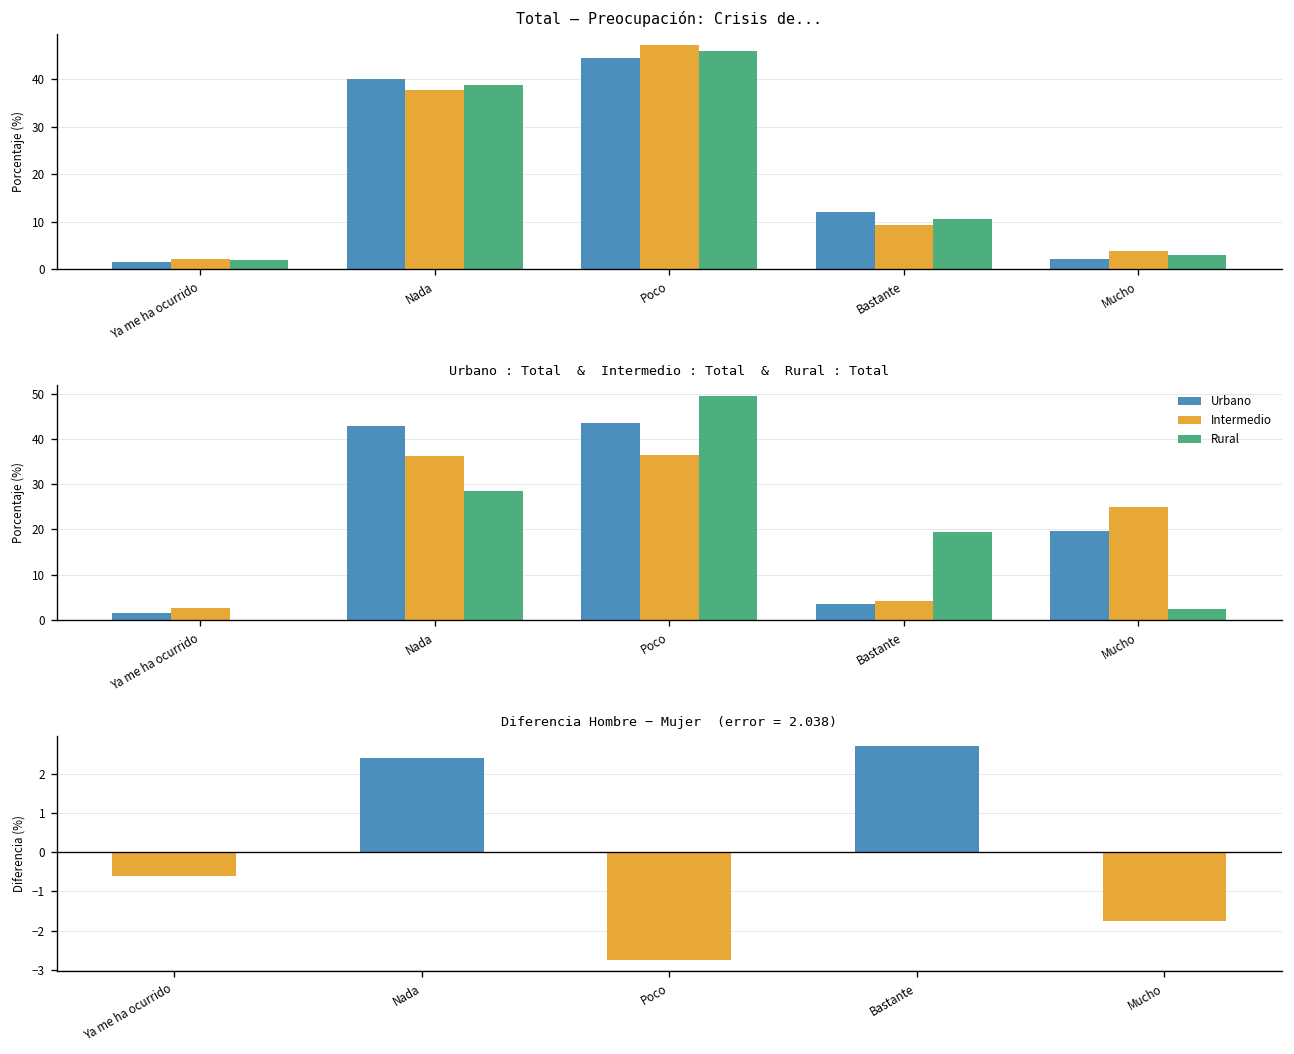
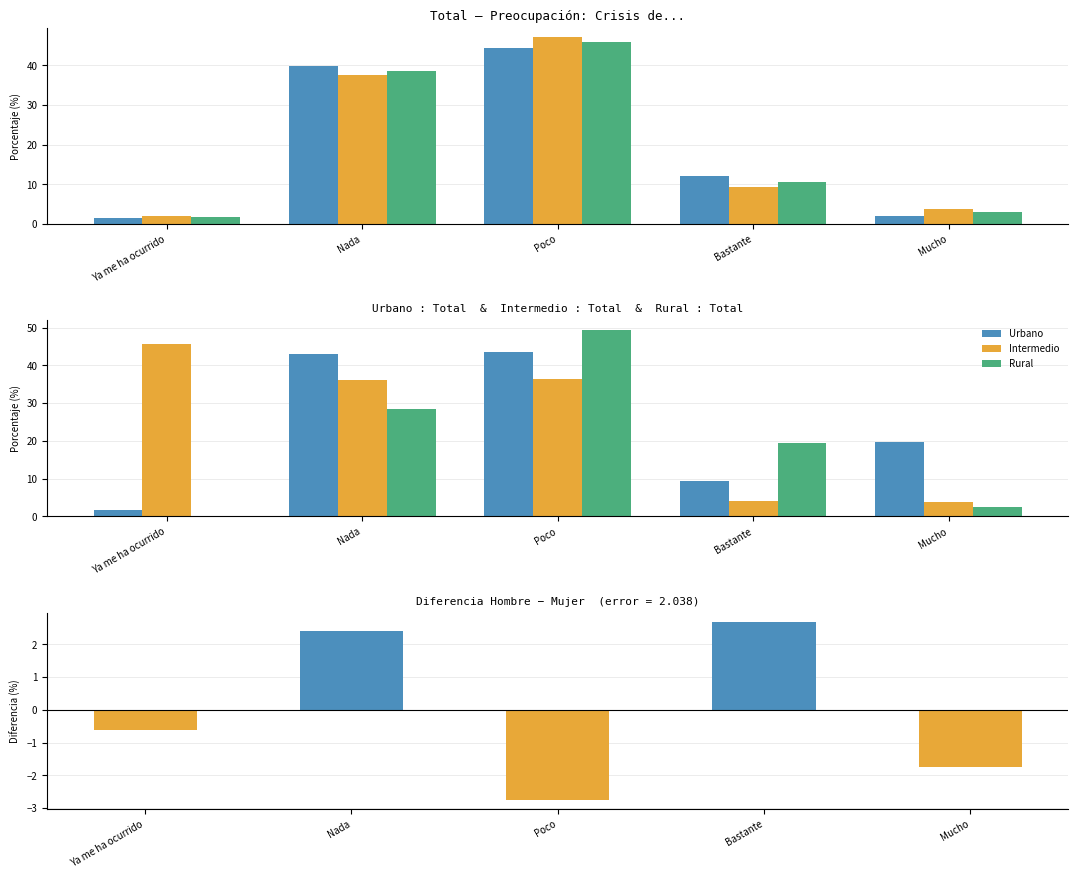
  {
    "Urbano : Total & Intermedio : Total & Rural : Total": {
      "Urbano": {
        "Ya me ha ocurrido": 2,
        "Nada": 43,
        "Poco": 44,
-       "Bastante": 4,
+       "Bastante": 9,
        "Mucho": 20
      },
      "Intermedio": {
-       "Ya me ha ocurrido": 3,
+       "Ya me ha ocurrido": 46,
        "Nada": 36,
        "Poco": 36,
        "Bastante": 4,
-       "Mucho": 25
+       "Mucho": 4
      },
      "Rural": {
        "Ya me ha ocurrido": 0,
        "Nada": 29,
        "Poco": 49,
        "Bastante": 20,
        "Mucho": 3
      }
    },
    "Diferencia Hombre − Mujer (error = 2.038)": {
      "Ya me ha ocurrido": -0.6,
      "Nada": 2.4,
      "Poco": -2.8,
      "Bastante": 2.7,
      "Mucho": -1.7
    }
  }
